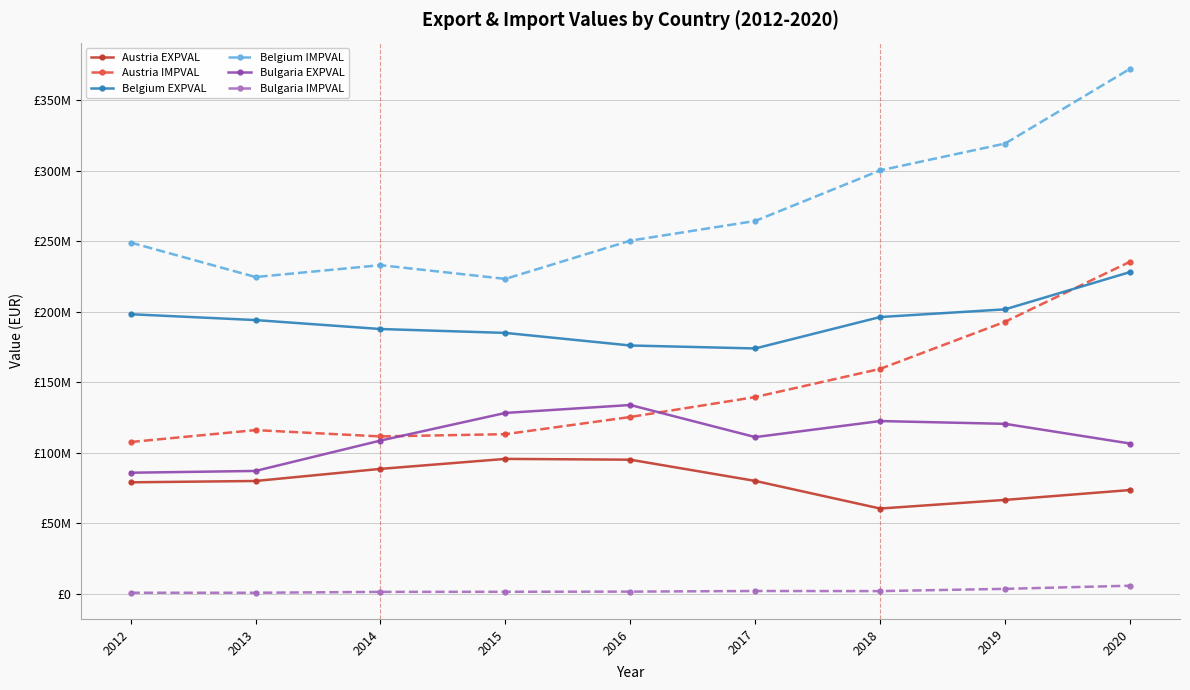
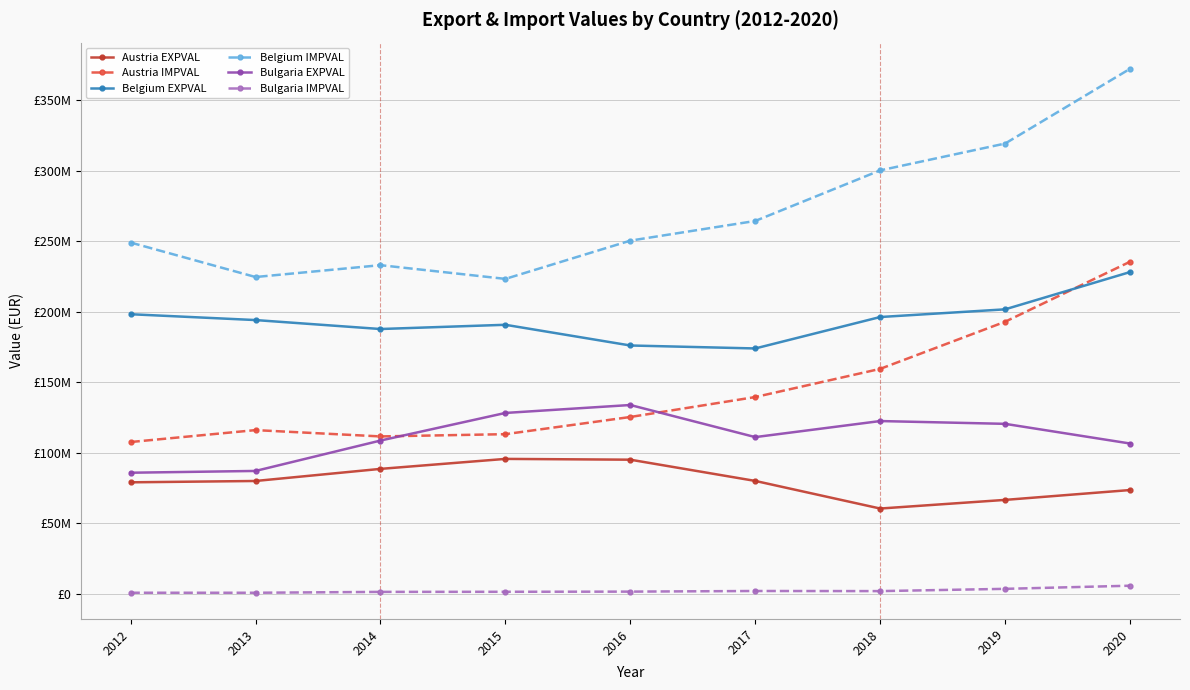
  {
    "Belgium EXPVAL": {
      "2012": "£198000000",
      "2013": "£194000000",
      "2014": "£188000000",
-     "2015": "£185000000",
+     "2015": "£191000000",
      "2016": "£176000000",
      "2017": "£174000000",
      "2018": "£196000000",
      "2019": "£202000000",
      "2020": "£228000000"
    },
    "Belgium IMPVAL": {
      "2012": "£249000000",
      "2013": "£225000000",
      "2014": "£233000000",
      "2015": "£223000000",
      "2016": "£251000000",
      "2017": "£265000000",
      "2018": "£300000000",
      "2019": "£319000000",
      "2020": "£372000000"
    }
  }
